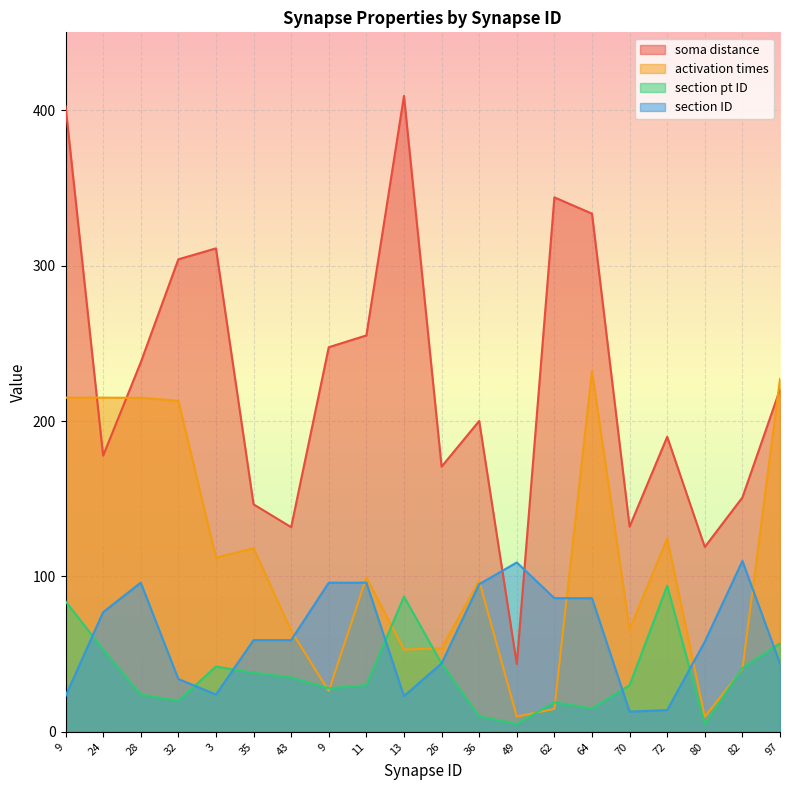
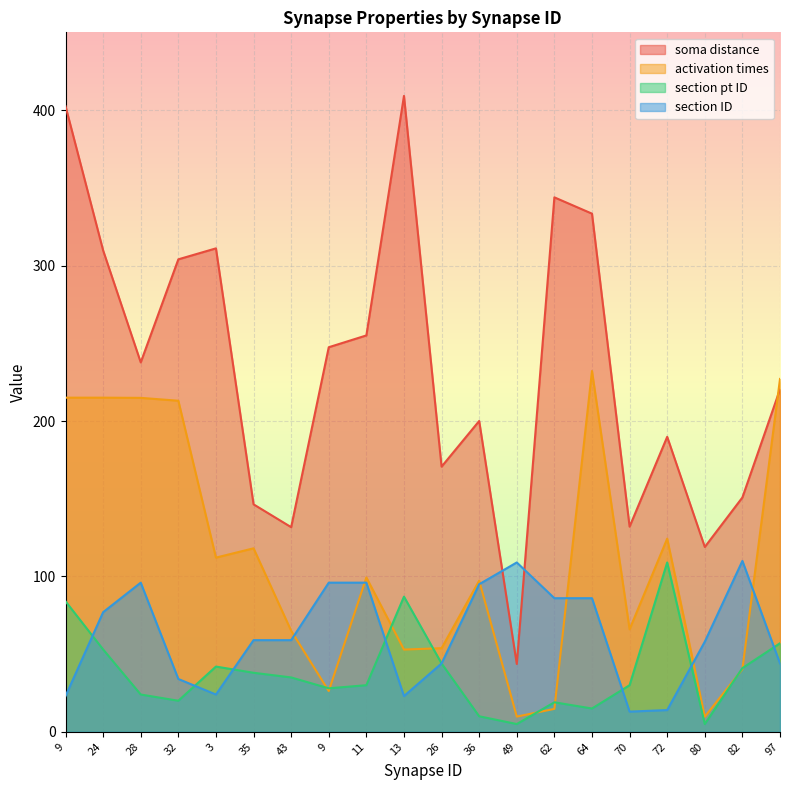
  {
    "soma distance": {
-     "24": 178,
+     "24": 310,
      "28": 238,
      "32": 304,
      "3": 311,
      "35": 146,
      "43": 132,
      "11": 255,
      "13": 409,
      "26": 171,
      "36": 200,
      "49": 44,
      "62": 344,
      "64": 334,
      "70": 132,
      "72": 190,
      "80": 119,
      "82": 151,
      "97": 220
    },
    "activation times": {
      "24": 215,
      "28": 215,
      "32": 213,
      "3": 112,
      "35": 118,
      "43": 65,
      "11": 99,
      "13": 53,
      "26": 54,
      "36": 97,
      "49": 10,
      "62": 15,
      "64": 232,
      "70": 66,
      "72": 124,
      "80": 10,
      "97": 227
    },
    "section pt ID": {
      "24": 53,
      "28": 24,
      "32": 20,
      "3": 42,
      "35": 38,
      "43": 35,
      "11": 30,
      "13": 87,
      "36": 10,
      "49": 5,
      "62": 19,
      "64": 15,
      "70": 30,
-     "72": 94,
+     "72": 109,
      "80": 5,
      "97": 57
    },
    "section ID": {
      "24": 77,
      "28": 96,
      "32": 34,
      "3": 24,
      "35": 59,
      "43": 59,
      "11": 96,
      "13": 23,
      "36": 95,
      "49": 109,
      "62": 86,
      "64": 86,
      "70": 13,
      "72": 14,
      "80": 58,
      "82": 110,
      "97": 44
    }
  }
